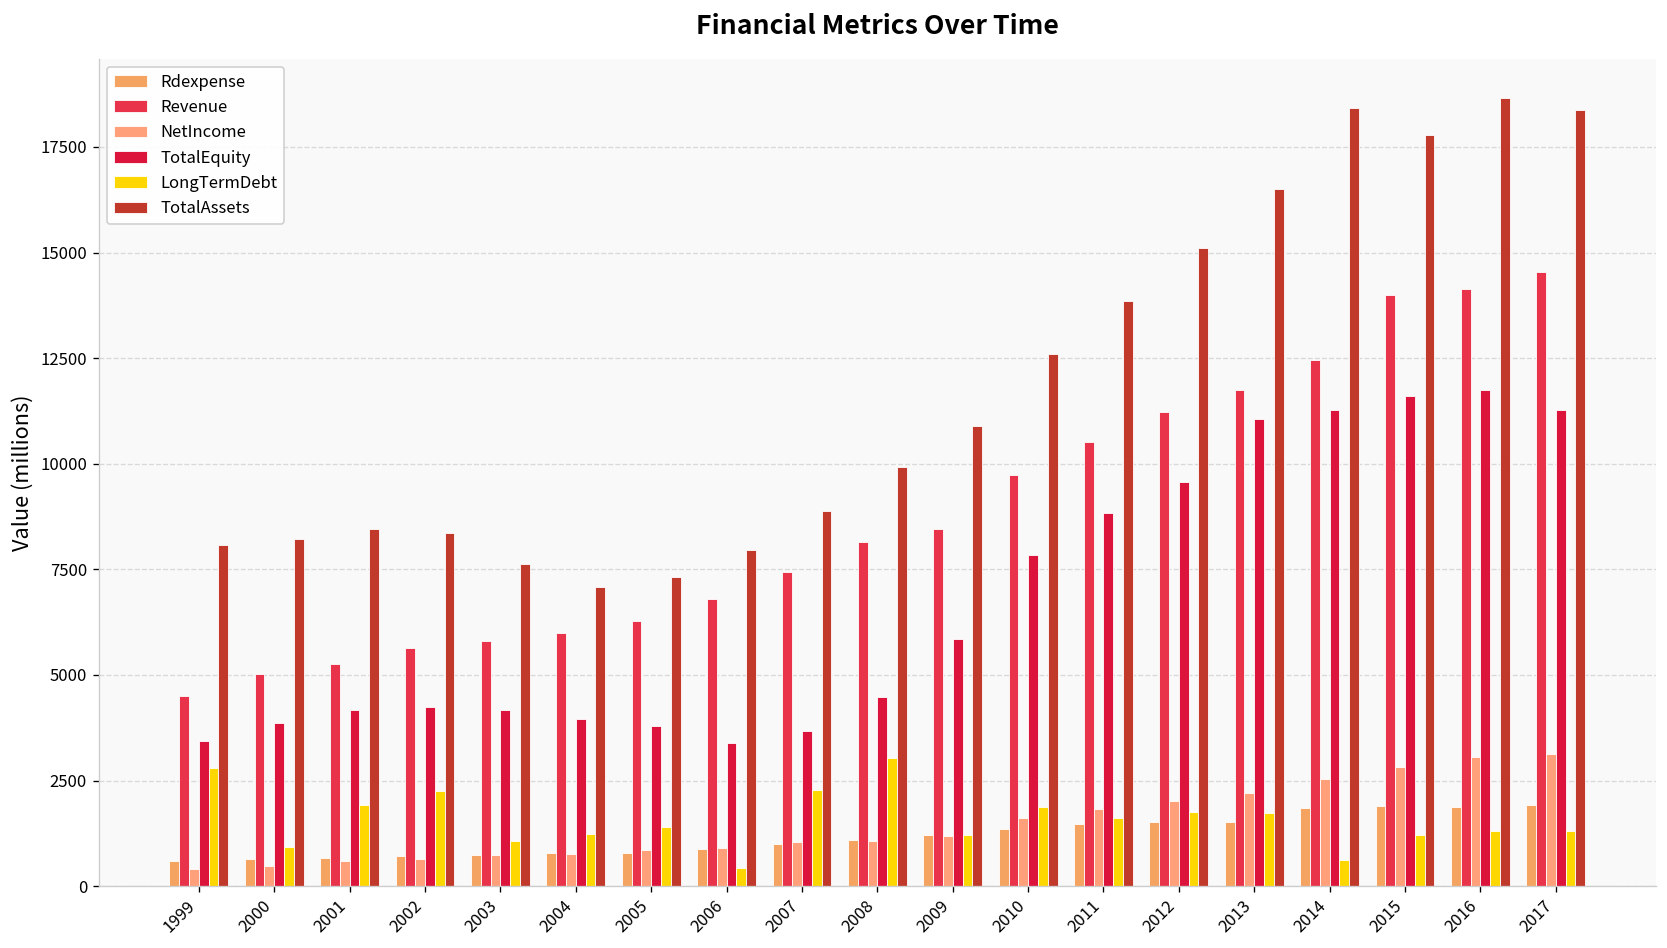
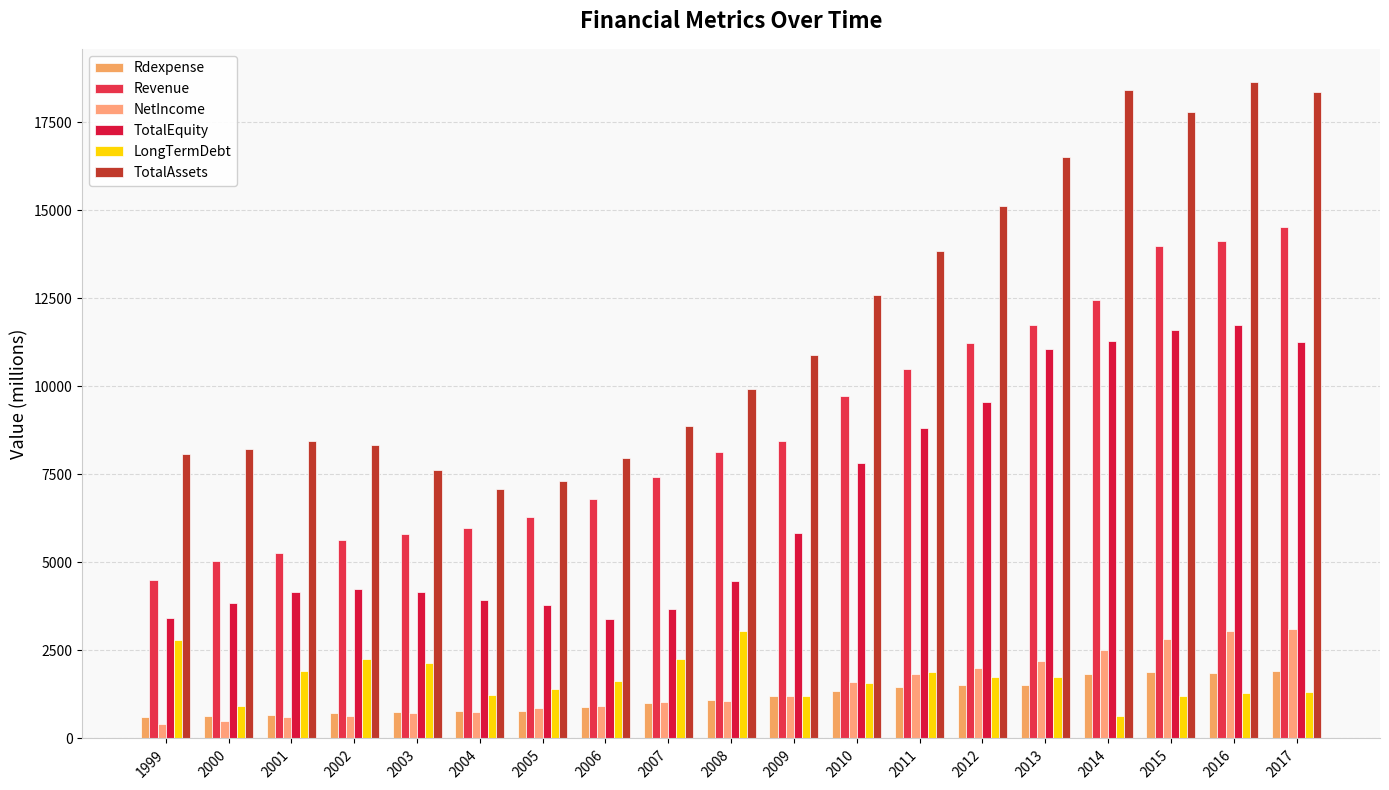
  {
    "LongTermDebt": {
      "1999": 2800,
      "2000": 900,
      "2001": 1900,
      "2002": 2300,
-     "2003": 1100,
+     "2003": 2100,
      "2004": 1200,
      "2005": 1400,
-     "2006": 400,
+     "2006": 1600,
      "2007": 2300,
      "2008": 3000,
      "2009": 1200,
-     "2010": 1900,
-     "2011": 1600,
+     "2010": 1600,
+     "2011": 1900,
      "2012": 1700,
      "2013": 1700,
      "2014": 600,
      "2015": 1200,
      "2016": 1300,
      "2017": 1300
    }
  }
